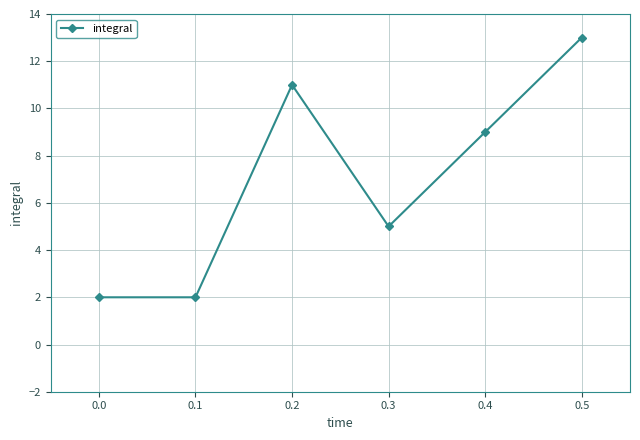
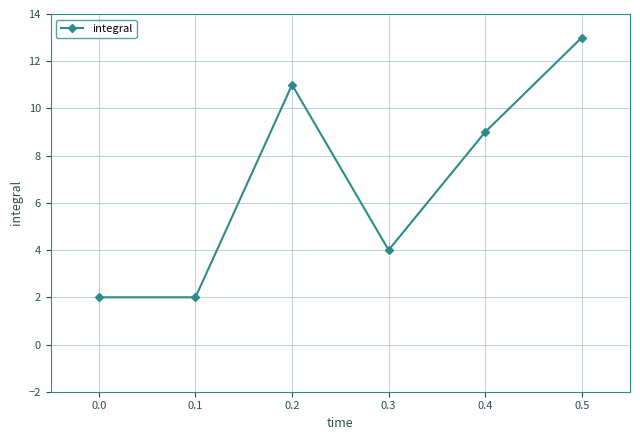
  {
    "0.0": 2,
    "0.1": 2,
    "0.2": 11,
-   "0.3": 5,
+   "0.3": 4,
    "0.4": 9,
    "0.5": 13
  }
